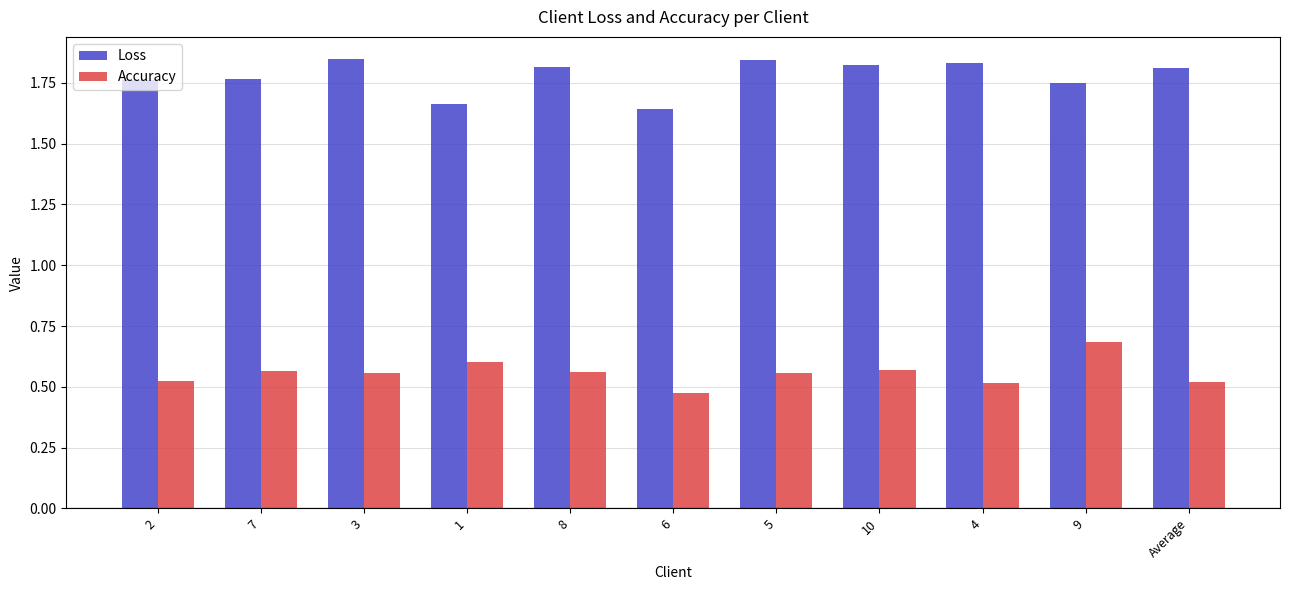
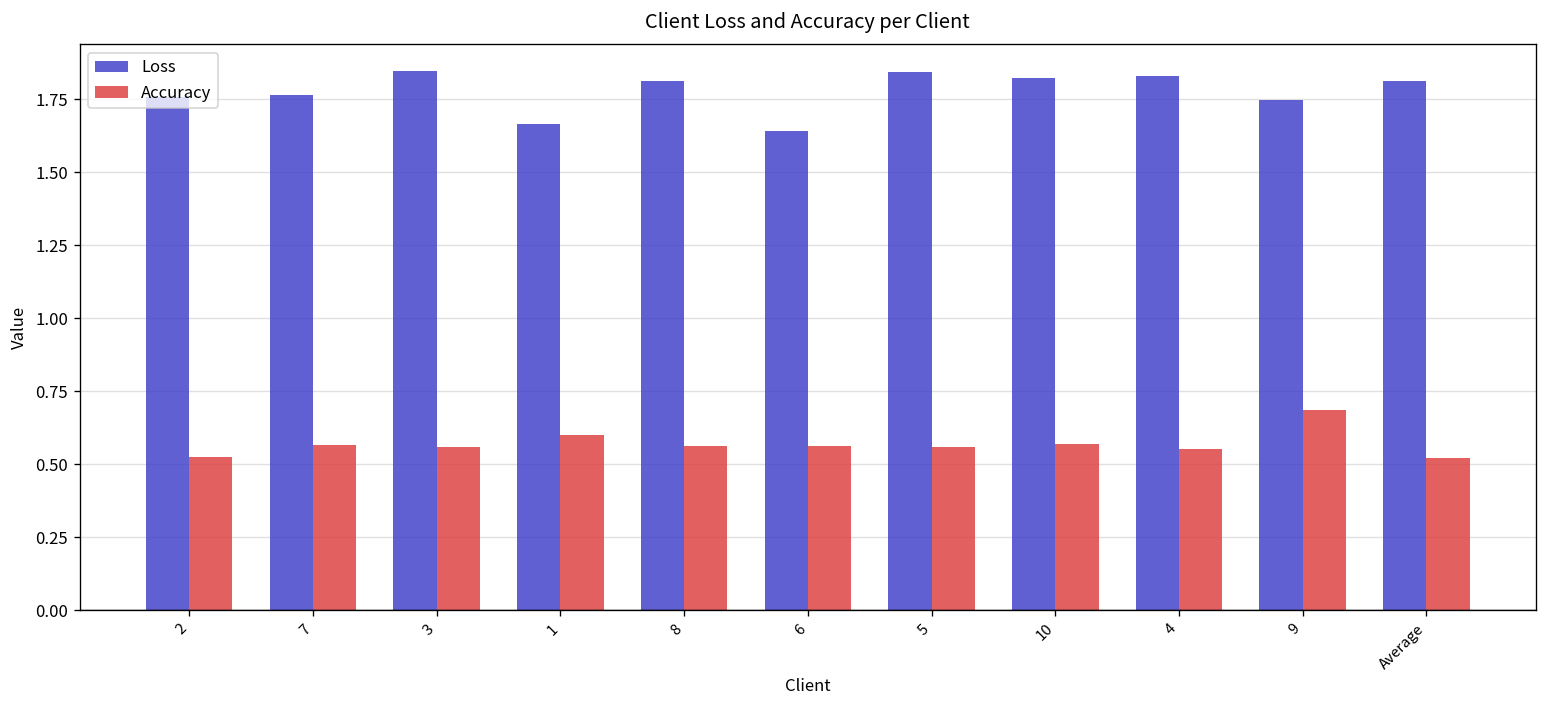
  {
    "Loss": {
      "7": 1.77,
      "3": 1.85,
      "1": 1.66,
      "8": 1.81,
      "6": 1.64,
      "5": 1.84,
      "10": 1.82,
      "4": 1.83,
      "9": 1.75,
      "Average": 1.81
    },
    "Accuracy": {
      "2": 0.52,
      "7": 0.57,
      "3": 0.56,
      "1": 0.60,
      "8": 0.56,
-     "6": 0.47,
+     "6": 0.56,
      "5": 0.56,
      "10": 0.57,
-     "4": 0.52,
+     "4": 0.55,
      "9": 0.68,
      "Average": 0.52
    }
  }
